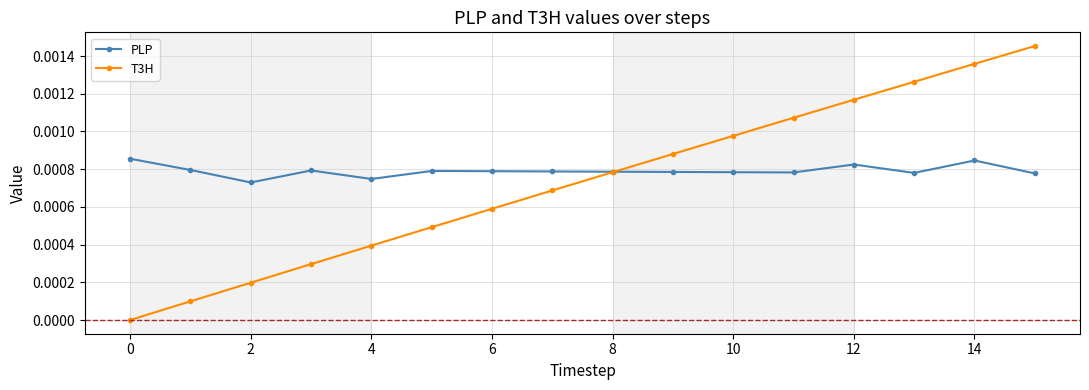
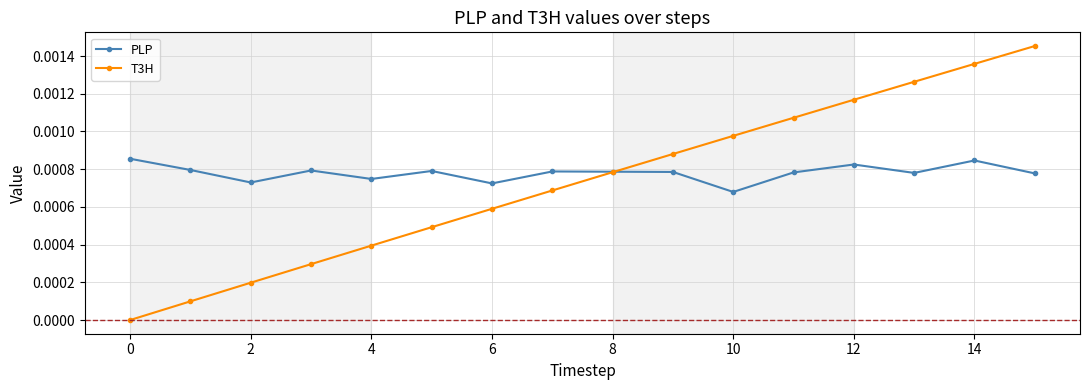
  {
    "PLP": {
      "0": 0.00086,
      "2": 0.00073,
      "4": 0.00075,
-     "6": 0.00079,
-     "10": 0.00078,
+     "6": 0.00072,
+     "10": 0.00068,
      "12": 0.00082,
      "14": 0.00085
    },
    "T3H": {
      "0": 0.00000,
      "2": 0.00020,
      "4": 0.00039,
      "6": 0.00059,
      "10": 0.00098,
      "12": 0.00117,
      "14": 0.00136
    }
  }
